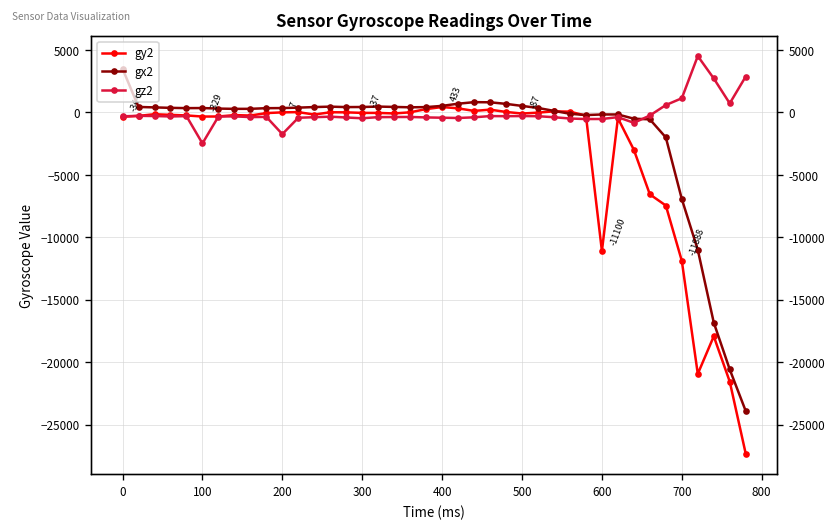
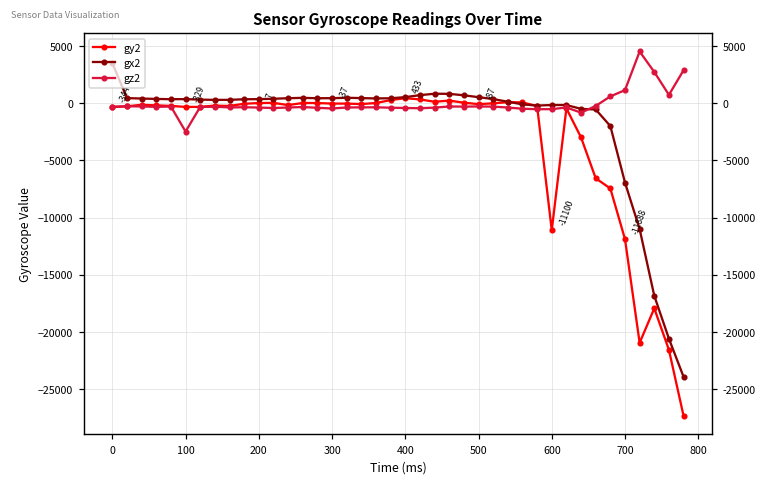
  {
    "gy2": {
      "600": -11100
    },
    "gx2": {
      "100": 400,
      "200": 400,
      "300": 400,
      "500": 500,
      "600": -200,
      "700": -6900
    },
    "gz2": {
      "100": -2500,
-     "200": -1700,
+     "200": -400,
      "300": -500,
      "400": -400,
      "600": -500,
      "700": 1100
    }
  }
